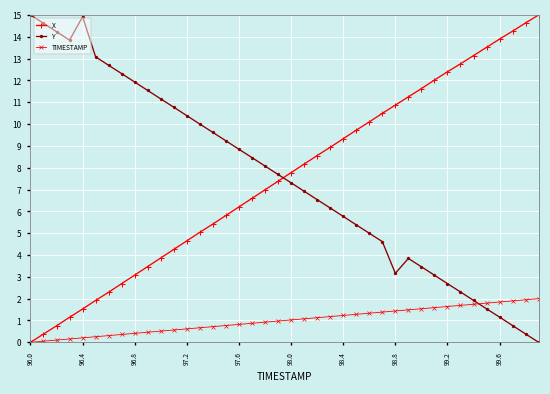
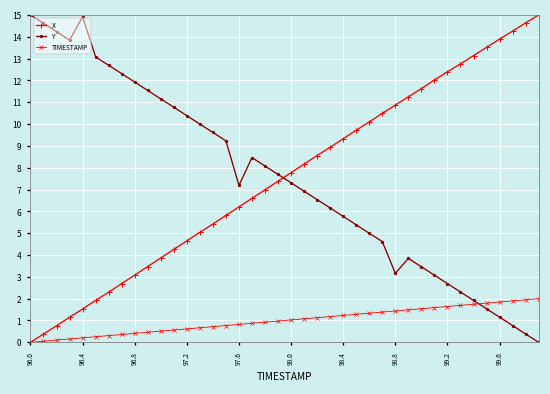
  {
    "Y": {
      "96.0": 15.0,
      "96.4": 14.9,
      "96.8": 11.9,
      "97.2": 10.4,
-     "97.6": 8.8,
+     "97.6": 7.2,
      "98.0": 7.3,
      "98.4": 5.8,
      "98.8": 3.2,
      "99.2": 2.7,
      "99.6": 1.2
    }
  }
